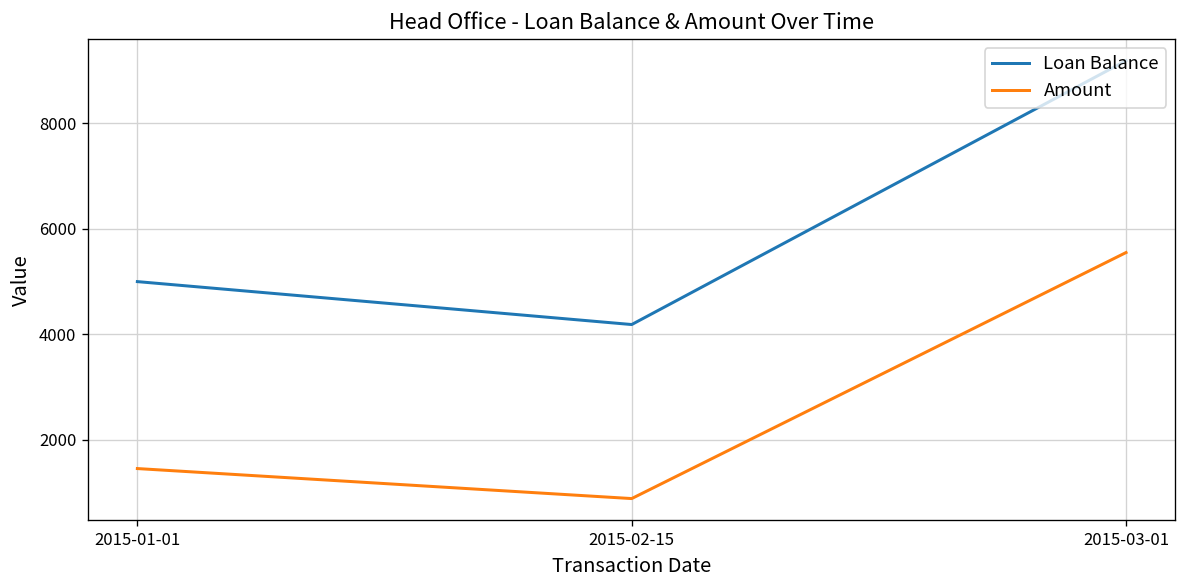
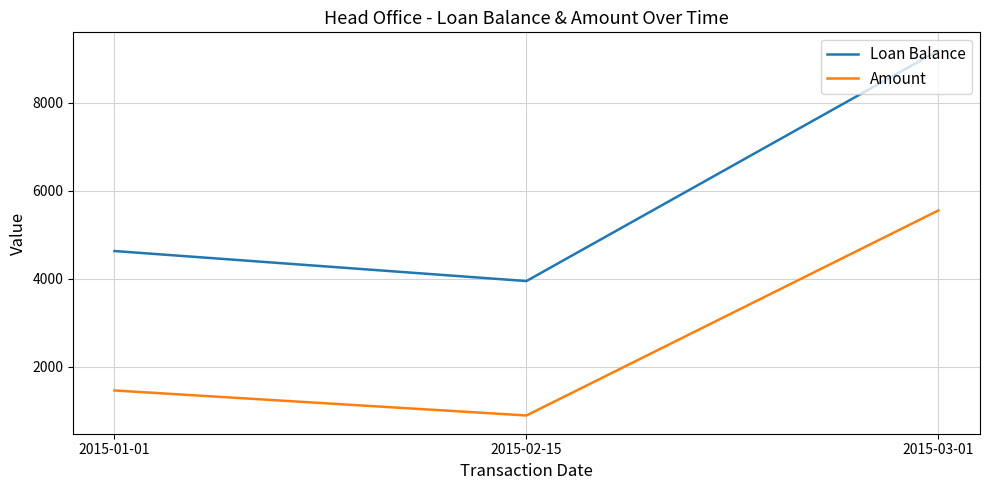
  {
    "Loan Balance": {
-     "2015-01-01": 5000,
-     "2015-02-15": 4200
+     "2015-01-01": 4600,
+     "2015-02-15": 3900
    },
    "Amount": {
      "2015-01-01": 1500,
      "2015-02-15": 900,
      "2015-03-01": 5600
    }
  }
